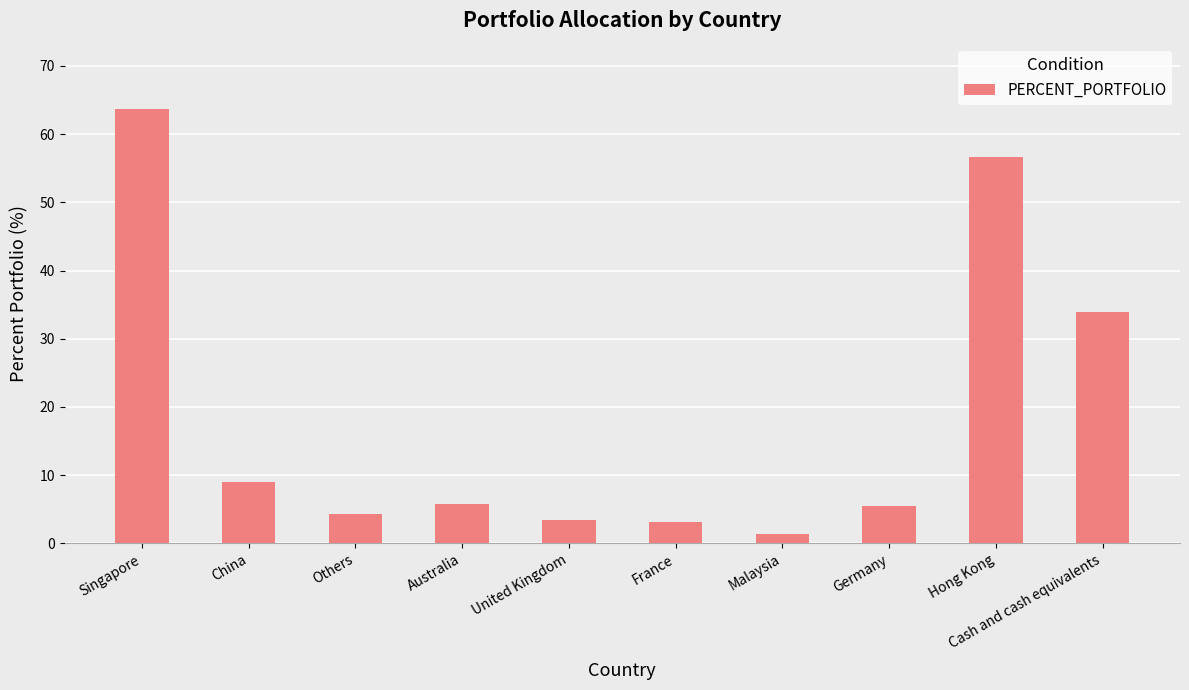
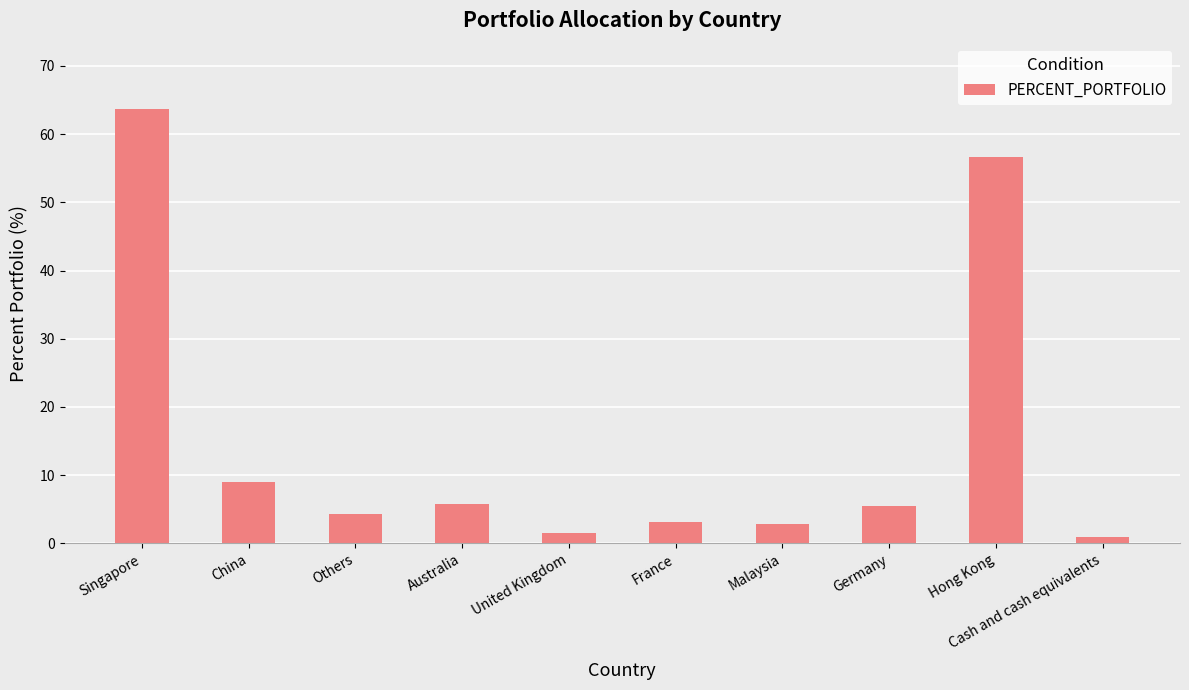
  {
    "Singapore": 64,
    "China": 9,
    "Others": 4,
    "Australia": 6,
-   "United Kingdom": 3,
+   "United Kingdom": 2,
    "France": 3,
-   "Malaysia": 1,
+   "Malaysia": 3,
    "Germany": 6,
    "Hong Kong": 57,
-   "Cash and cash equivalents": 34
+   "Cash and cash equivalents": 1
  }
